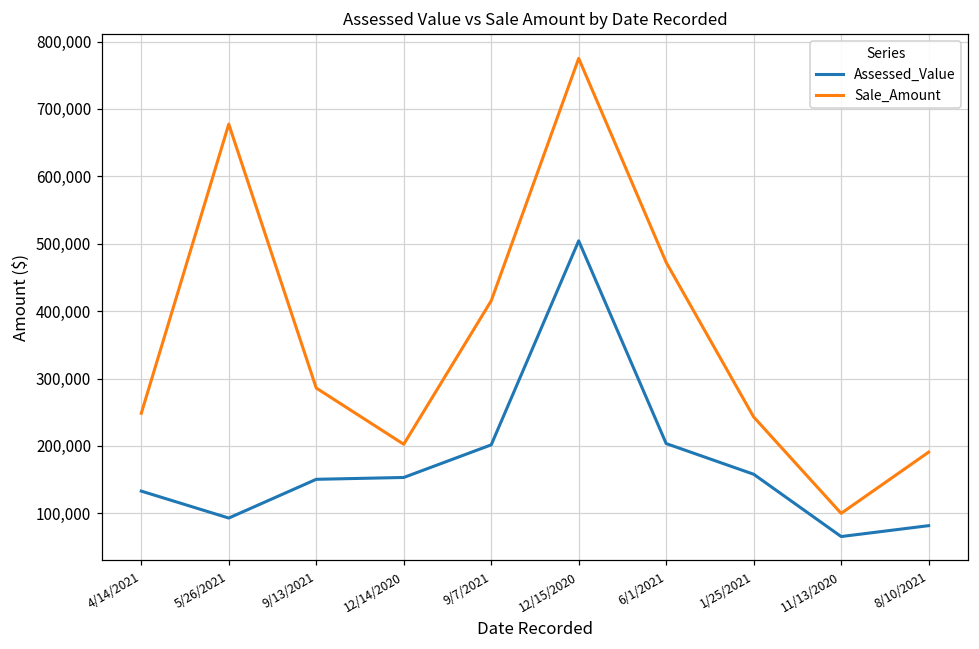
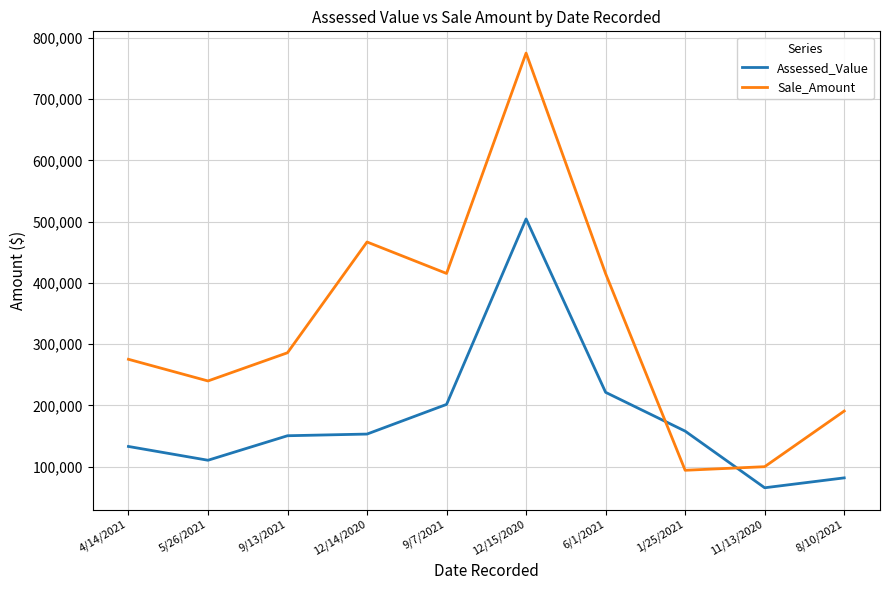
  {
    "Assessed_Value": {
      "4/14/2021": "130,000",
-     "5/26/2021": "90,000",
+     "5/26/2021": "110,000",
      "9/13/2021": "150,000",
      "12/14/2020": "150,000",
      "9/7/2021": "200,000",
      "12/15/2020": "500,000",
-     "6/1/2021": "200,000",
+     "6/1/2021": "220,000",
      "1/25/2021": "160,000",
      "11/13/2020": "70,000",
      "8/10/2021": "80,000"
    },
    "Sale_Amount": {
-     "4/14/2021": "250,000",
-     "5/26/2021": "680,000",
+     "4/14/2021": "280,000",
+     "5/26/2021": "240,000",
      "9/13/2021": "290,000",
-     "12/14/2020": "200,000",
+     "12/14/2020": "470,000",
      "9/7/2021": "420,000",
      "12/15/2020": "780,000",
-     "6/1/2021": "470,000",
-     "1/25/2021": "240,000",
+     "6/1/2021": "420,000",
+     "1/25/2021": "90,000",
      "11/13/2020": "100,000",
      "8/10/2021": "190,000"
    }
  }
